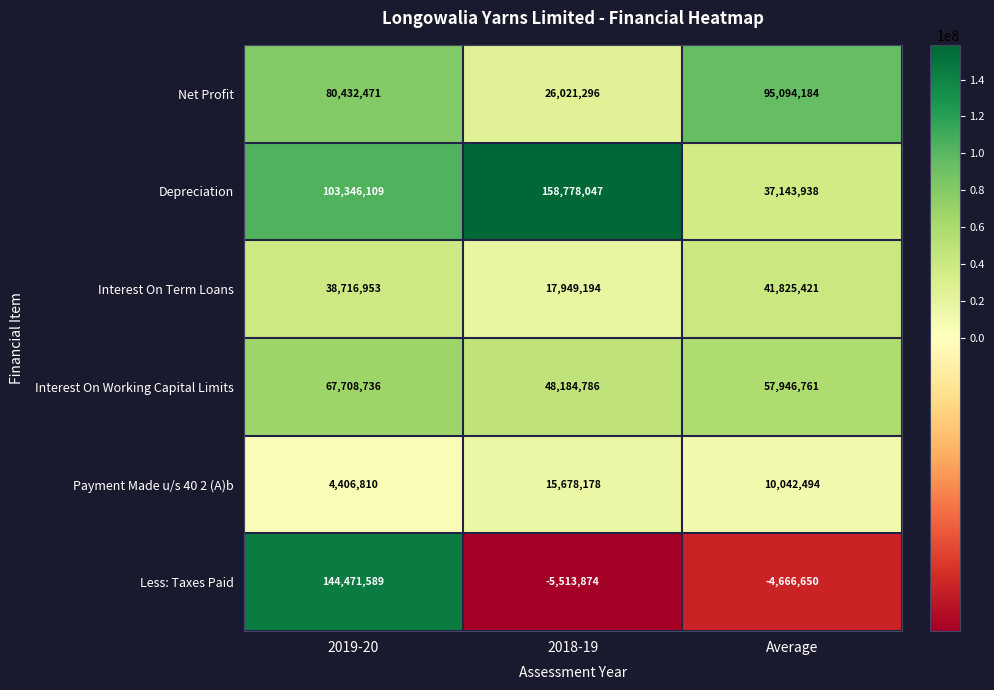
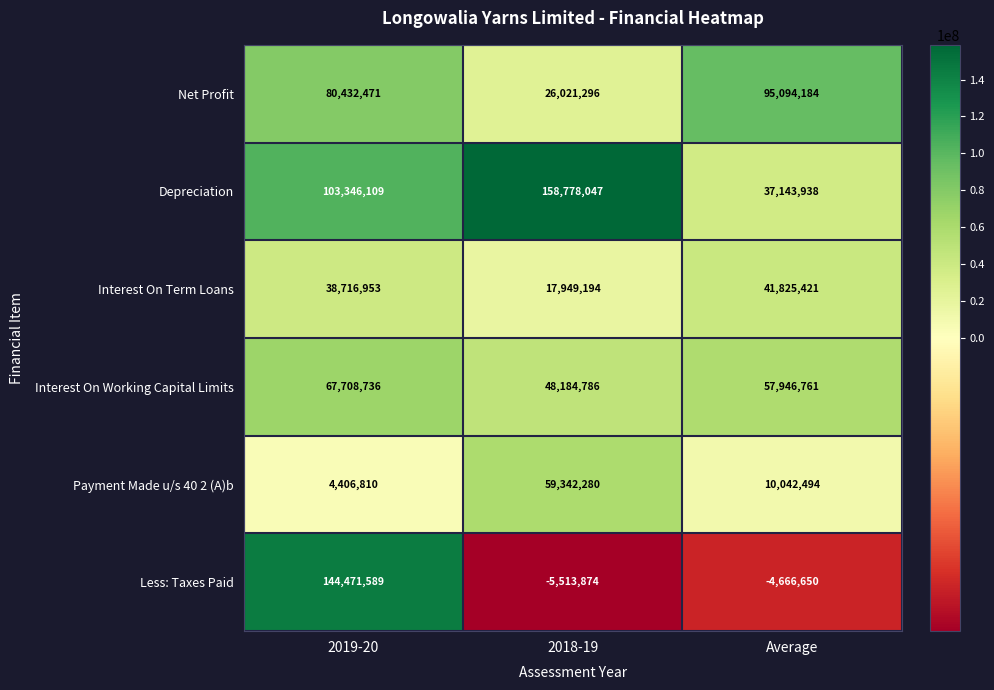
  {
    "Net Profit": {
      "2019-20": "80,432,471",
      "2018-19": "26,021,296",
      "Average": "95,094,184"
    },
    "Depreciation": {
      "2019-20": "103,346,109",
      "2018-19": "158,778,047",
      "Average": "37,143,938"
    },
    "Interest On Term Loans": {
      "2019-20": "38,716,953",
      "2018-19": "17,949,194",
      "Average": "41,825,421"
    },
    "Interest On Working Capital Limits": {
      "2019-20": "67,708,736",
      "2018-19": "48,184,786",
      "Average": "57,946,761"
    },
    "Payment Made u/s 40 2 (A)b": {
      "2019-20": "4,406,810",
-     "2018-19": "15,678,178",
+     "2018-19": "59,342,280",
      "Average": "10,042,494"
    },
    "Less: Taxes Paid": {
      "2019-20": "144,471,589",
      "2018-19": "-5,513,874",
      "Average": "-4,666,650"
    }
  }
